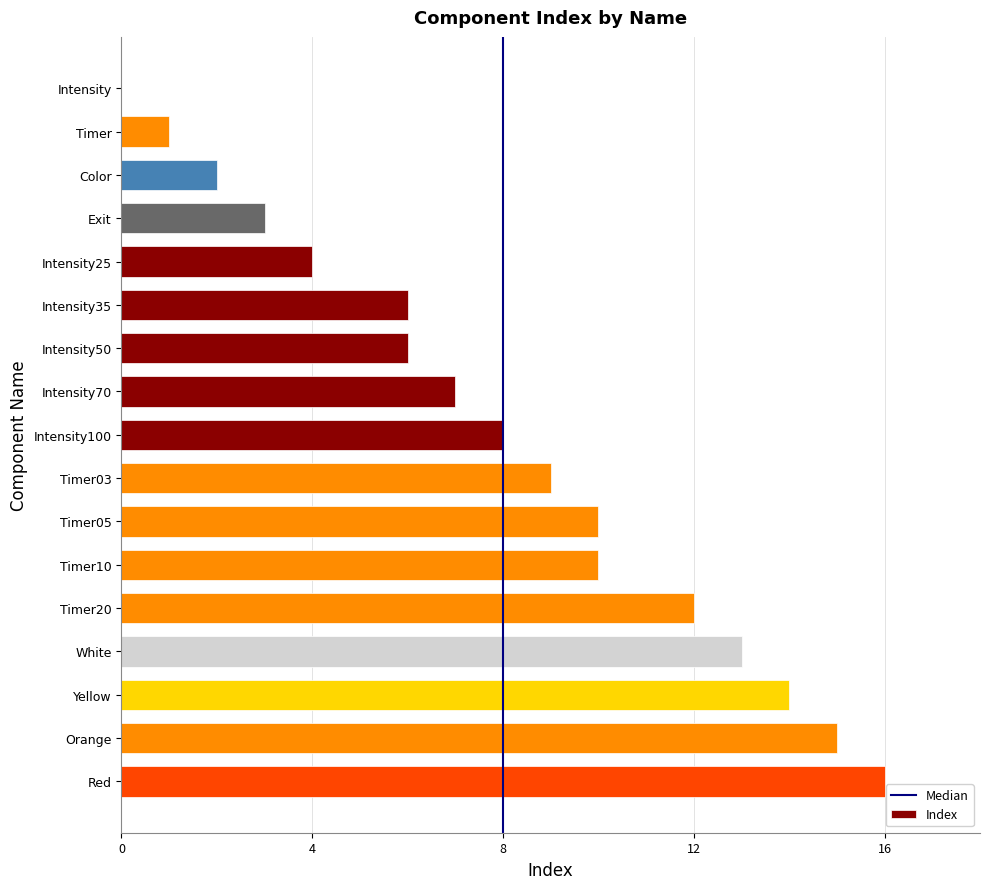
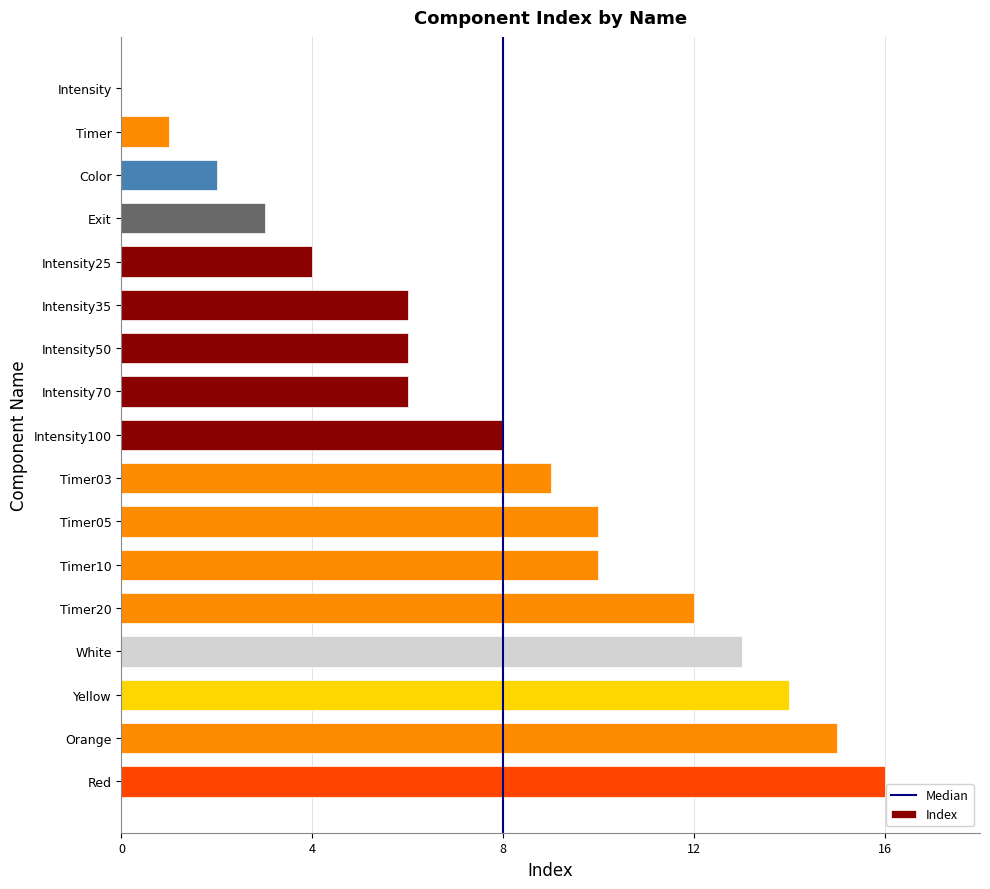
  {
    "Intensity": 0,
    "Timer": 1,
    "Color": 2,
    "Exit": 3,
    "Intensity25": 4,
    "Intensity35": 6,
    "Intensity50": 6,
-   "Intensity70": 7,
+   "Intensity70": 6,
    "Intensity100": 8,
    "Timer03": 9,
    "Timer05": 10,
    "Timer10": 10,
    "Timer20": 12,
    "White": 13,
    "Yellow": 14,
    "Orange": 15,
    "Red": 16
  }
